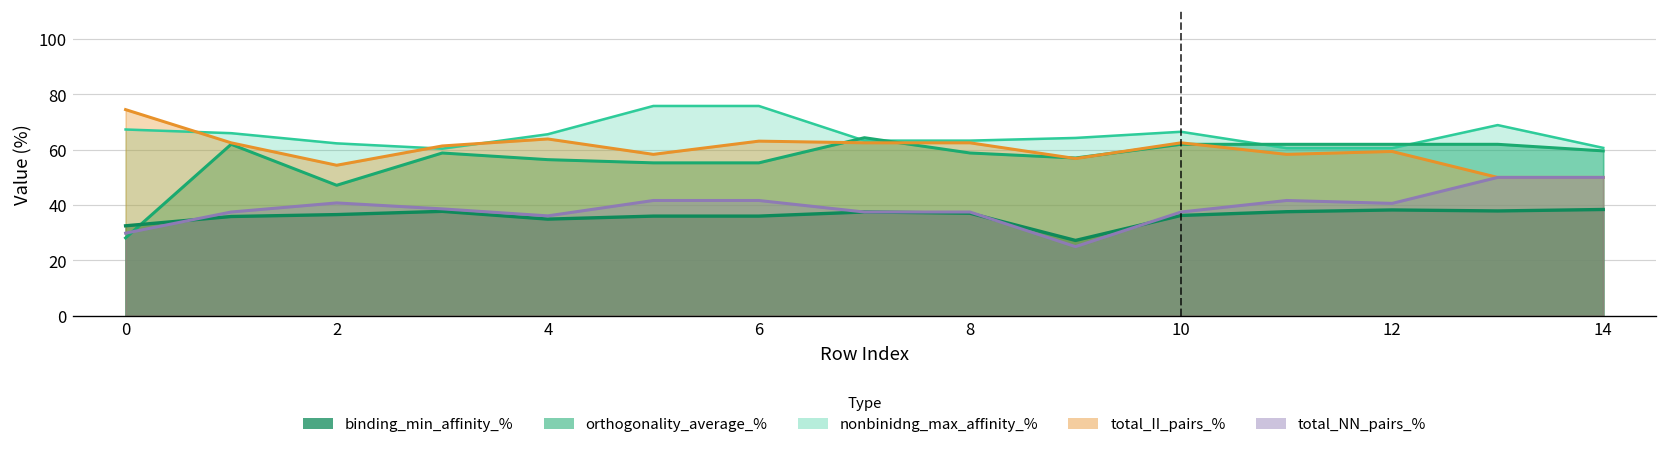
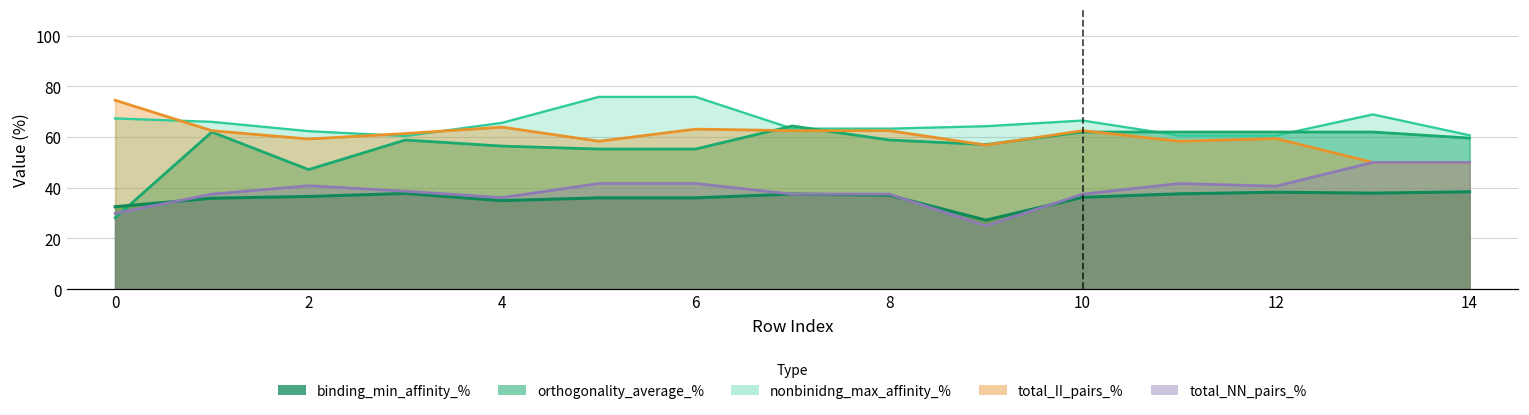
  {
    "total_II_pairs_%": {
      "0": 74,
-     "2": 54,
+     "2": 59,
      "4": 64,
      "6": 63,
      "12": 59
    }
  }
